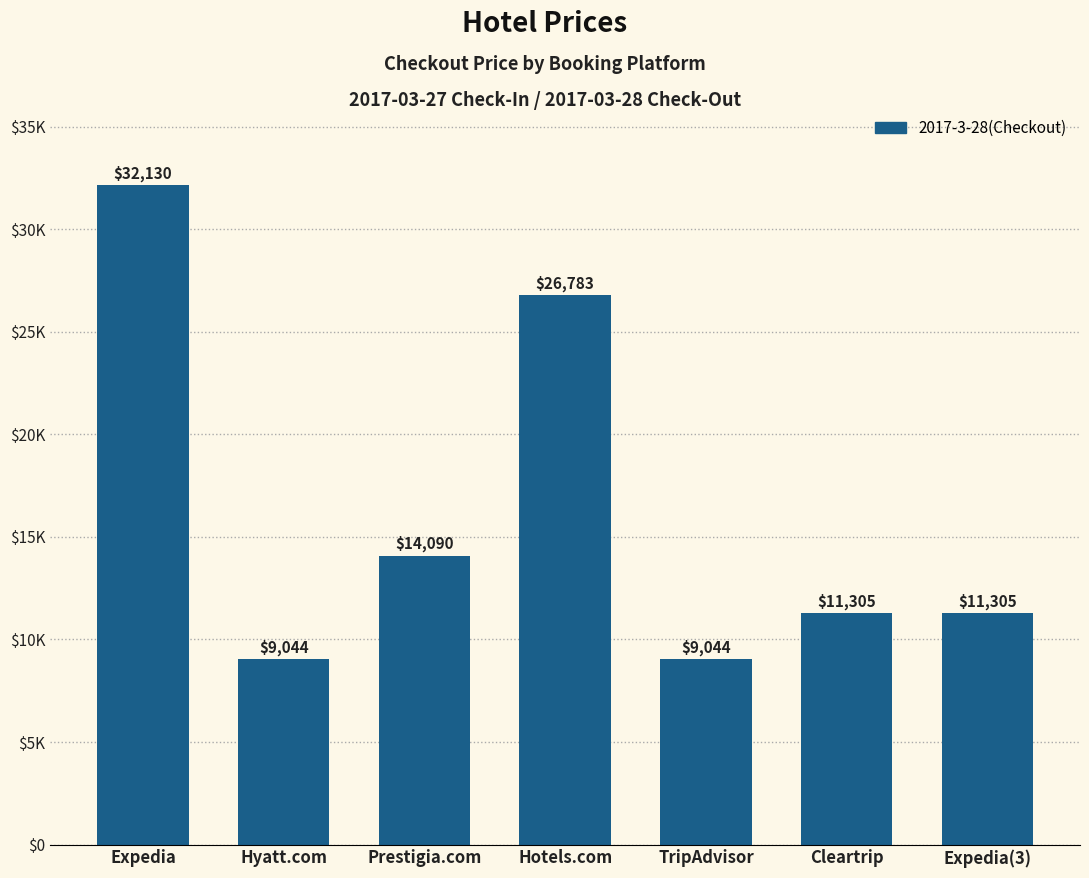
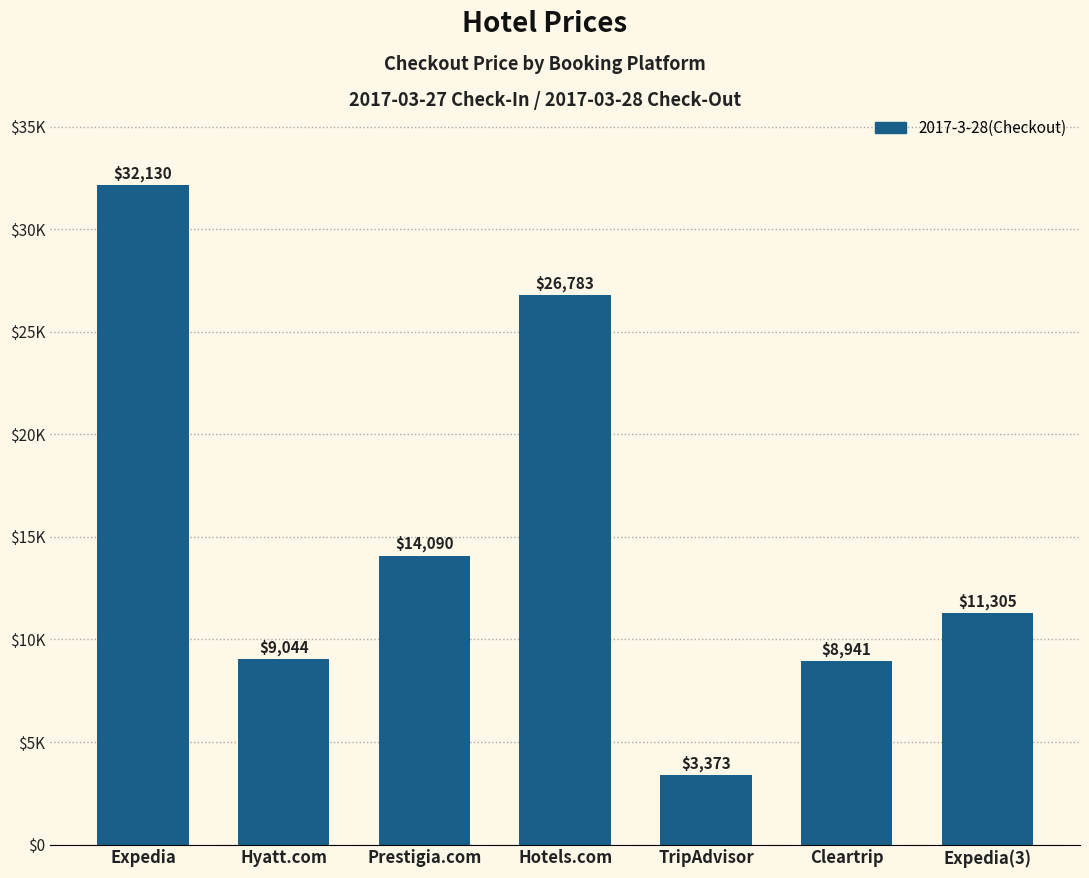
  {
    "Expedia": "$32,130",
    "Hyatt.com": "$9,044",
    "Prestigia.com": "$14,090",
    "Hotels.com": "$26,783",
-   "TripAdvisor": "$9,044",
-   "Cleartrip": "$11,305",
+   "TripAdvisor": "$3,373",
+   "Cleartrip": "$8,941",
    "Expedia(3)": "$11,305"
  }
